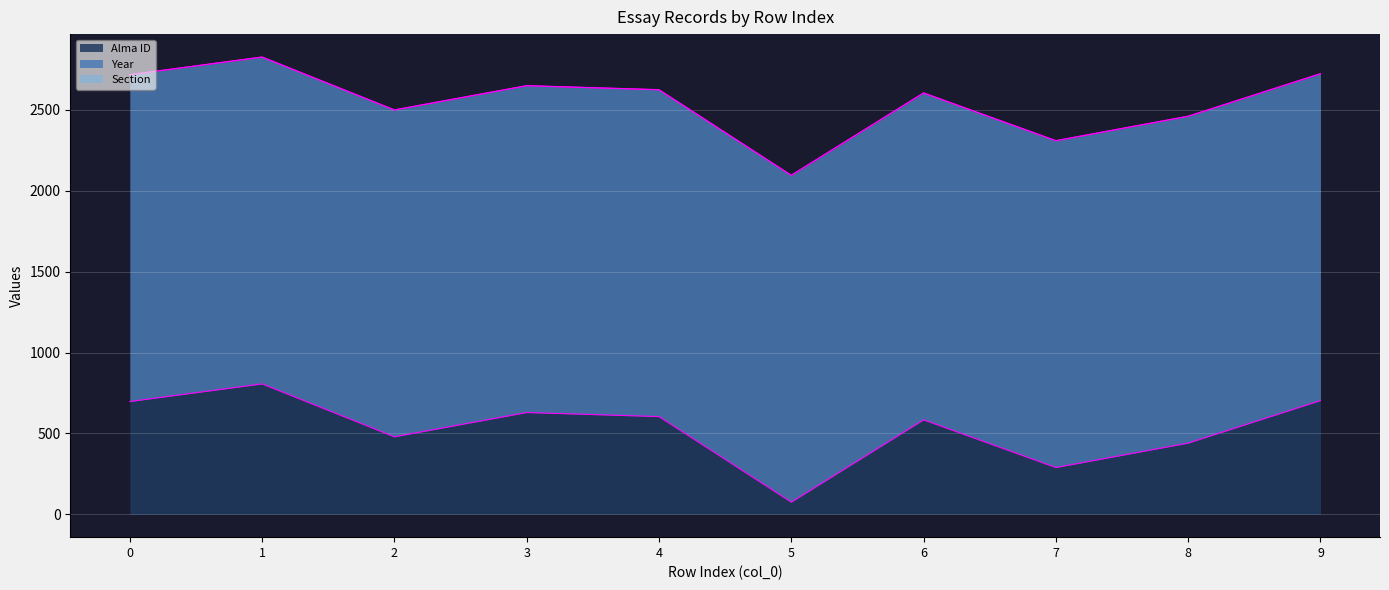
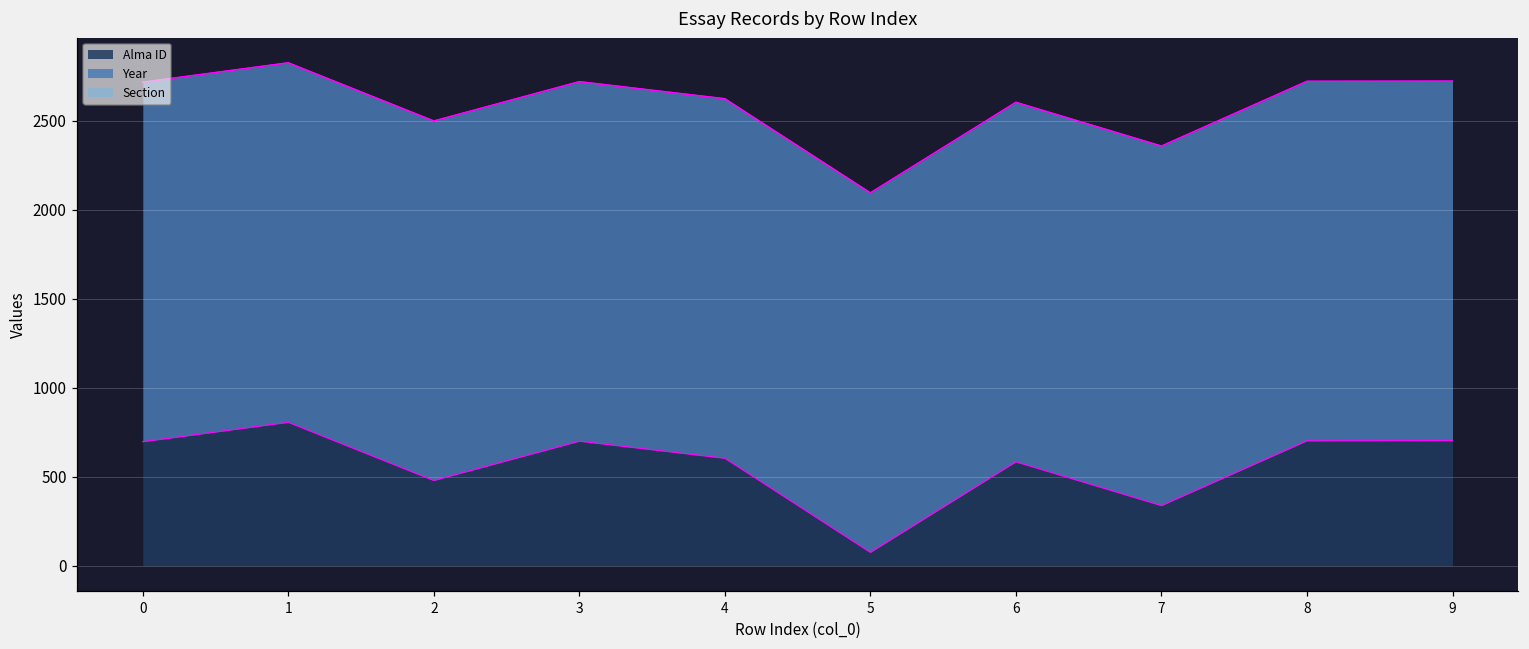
  {
    "Alma ID": {
      "0": 700,
      "1": 810,
      "2": 480,
-     "3": 630,
+     "3": 700,
      "4": 600,
      "5": 80,
      "6": 580,
-     "7": 290,
-     "8": 440,
+     "7": 340,
+     "8": 700,
      "9": 700
    },
    "Section": {
      "1": 2020,
      "2": 2020,
      "3": 2020,
      "4": 2020,
      "5": 2020,
      "6": 2020,
      "7": 2020,
      "8": 2020,
      "9": 2020
    }
  }
